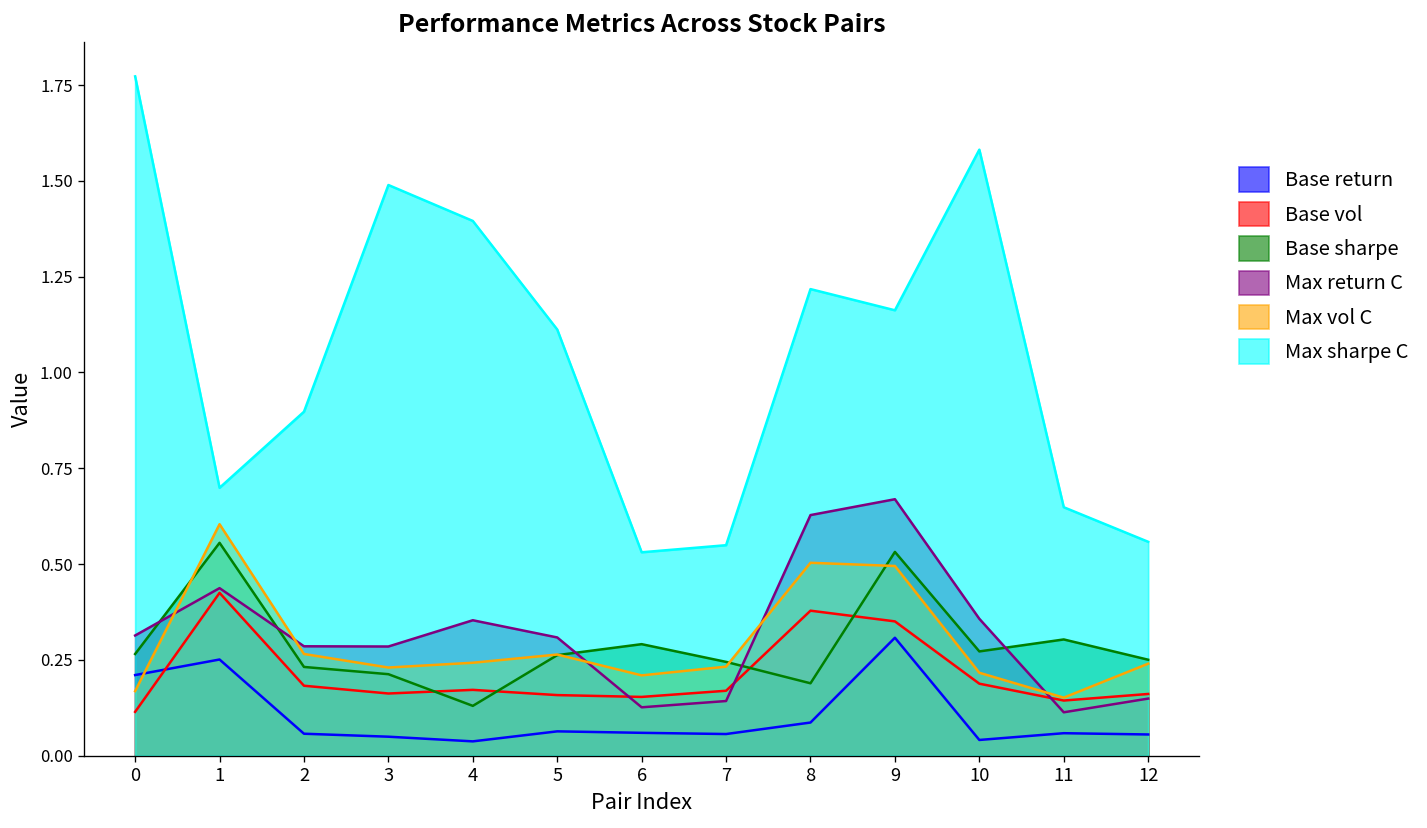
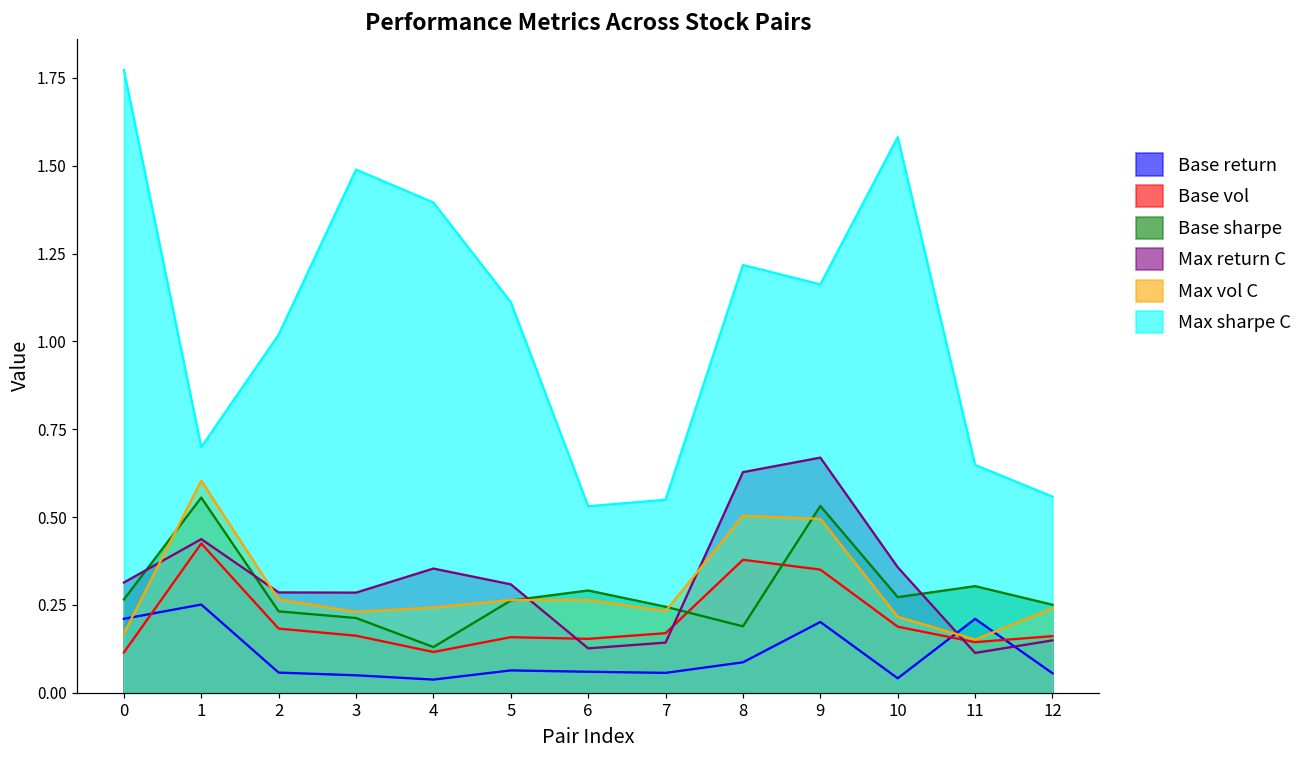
  {
    "Base return": {
      "0": 0.21,
      "1": 0.25,
      "2": 0.06,
      "3": 0.05,
      "4": 0.04,
      "5": 0.06,
      "6": 0.06,
      "7": 0.06,
      "8": 0.09,
-     "9": 0.31,
+     "9": 0.20,
      "10": 0.04,
-     "11": 0.06,
+     "11": 0.21,
      "12": 0.06
    },
    "Base vol": {
      "0": 0.11,
      "1": 0.42,
      "2": 0.18,
      "3": 0.16,
-     "4": 0.17,
+     "4": 0.12,
      "5": 0.16,
      "6": 0.15,
      "7": 0.17,
      "8": 0.38,
      "9": 0.35,
      "10": 0.19,
      "12": 0.16
    },
    "Base sharpe": {
      "0": 0.27,
      "1": 0.56,
      "2": 0.23,
      "3": 0.21,
      "4": 0.13,
      "6": 0.29,
      "7": 0.24,
      "8": 0.19,
      "9": 0.53,
      "10": 0.27,
      "11": 0.30,
      "12": 0.25
    },
    "Max return C": {
      "0": 0.31,
      "1": 0.44,
      "2": 0.29,
      "3": 0.28,
      "4": 0.35,
      "5": 0.31,
      "6": 0.13,
      "7": 0.14,
      "8": 0.63,
      "9": 0.67,
      "10": 0.36,
      "11": 0.11,
      "12": 0.15
    },
    "Max vol C": {
      "0": 0.17,
      "1": 0.60,
      "2": 0.27,
      "3": 0.23,
      "4": 0.24,
-     "6": 0.21,
+     "6": 0.26,
      "7": 0.23,
      "8": 0.50,
      "9": 0.50,
      "10": 0.22,
      "12": 0.24
    },
    "Max sharpe C": {
      "0": 1.77,
      "1": 0.70,
-     "2": 0.90,
+     "2": 1.02,
      "3": 1.49,
      "4": 1.40,
      "5": 1.11,
      "6": 0.53,
      "7": 0.55,
      "8": 1.22,
      "9": 1.16,
      "10": 1.58,
      "11": 0.65,
      "12": 0.56
    }
  }
